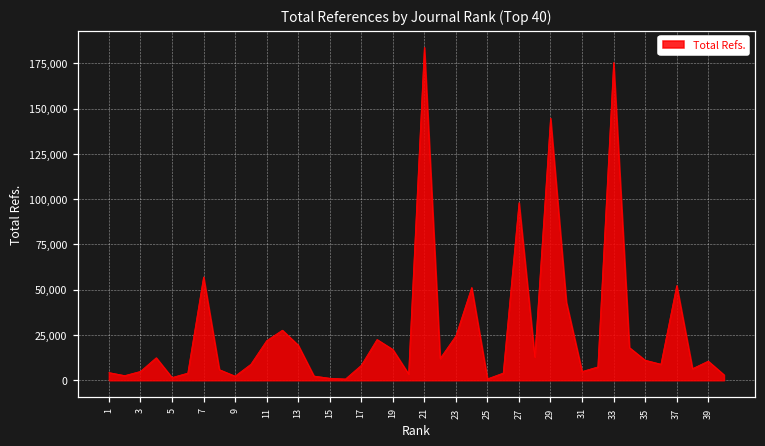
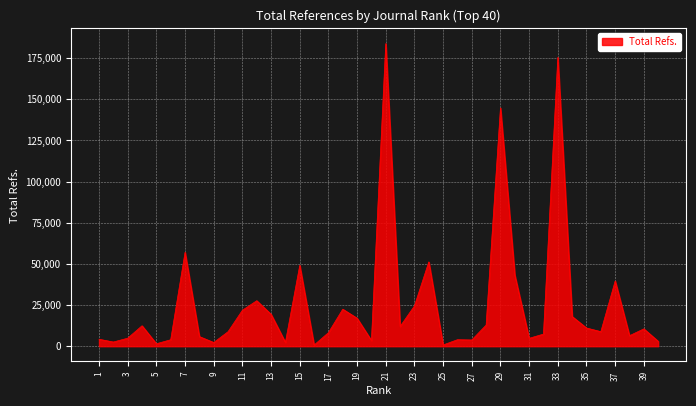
  {
    "1": "4,000",
    "3": "5,000",
    "5": "2,000",
    "7": "57,000",
    "9": "2,000",
    "11": "22,000",
    "13": "19,000",
-   "15": "1,000",
+   "15": "49,000",
    "17": "8,000",
    "19": "17,000",
    "21": "184,000",
    "23": "24,000",
    "25": "1,000",
-   "27": "98,000",
+   "27": "4,000",
    "29": "145,000",
    "31": "5,000",
    "33": "175,000",
    "35": "11,000",
-   "37": "52,000",
+   "37": "40,000",
    "39": "11,000"
  }
